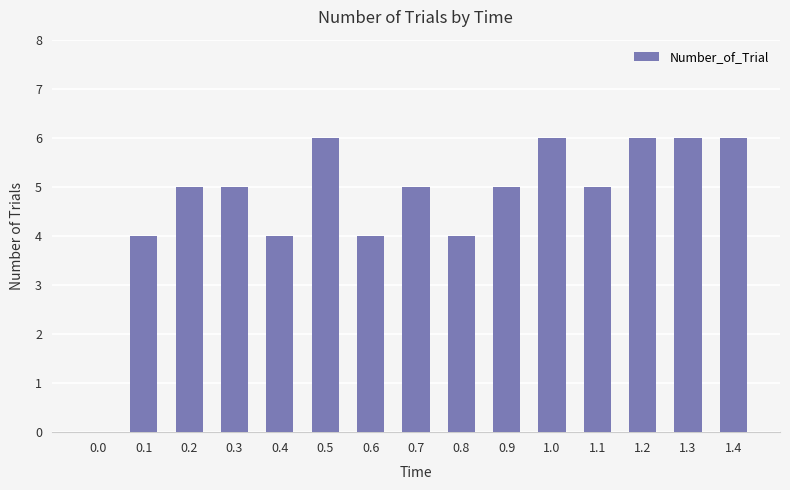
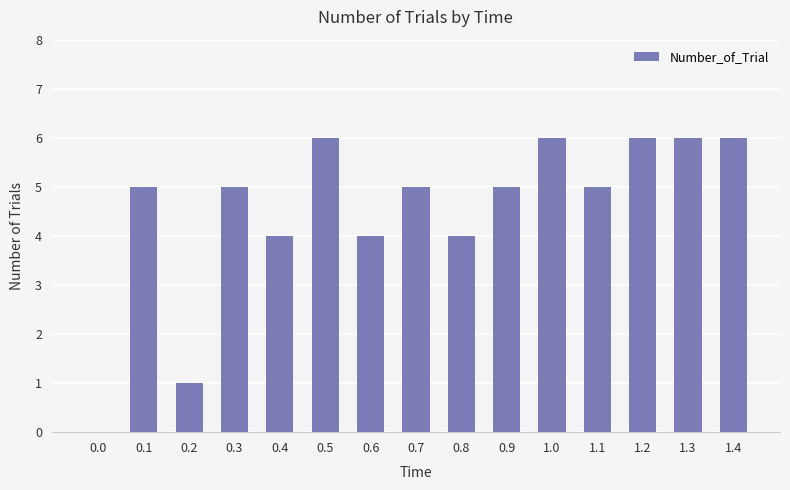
  {
    "0.0": 0,
-   "0.1": 4,
-   "0.2": 5,
+   "0.1": 5,
+   "0.2": 1,
    "0.3": 5,
    "0.4": 4,
    "0.5": 6,
    "0.6": 4,
    "0.7": 5,
    "0.8": 4,
    "0.9": 5,
    "1.0": 6,
    "1.1": 5,
    "1.2": 6,
    "1.3": 6,
    "1.4": 6
  }
